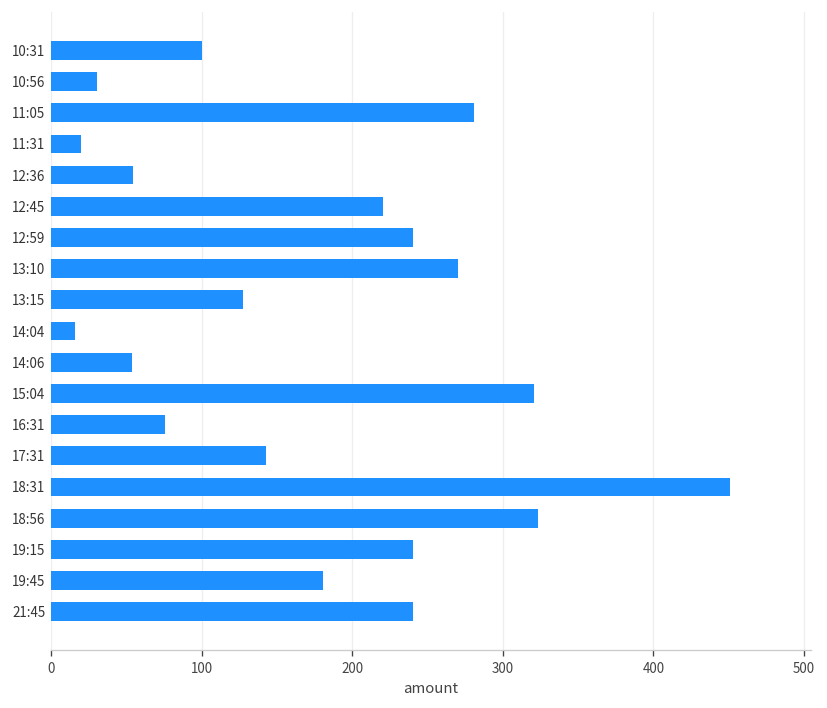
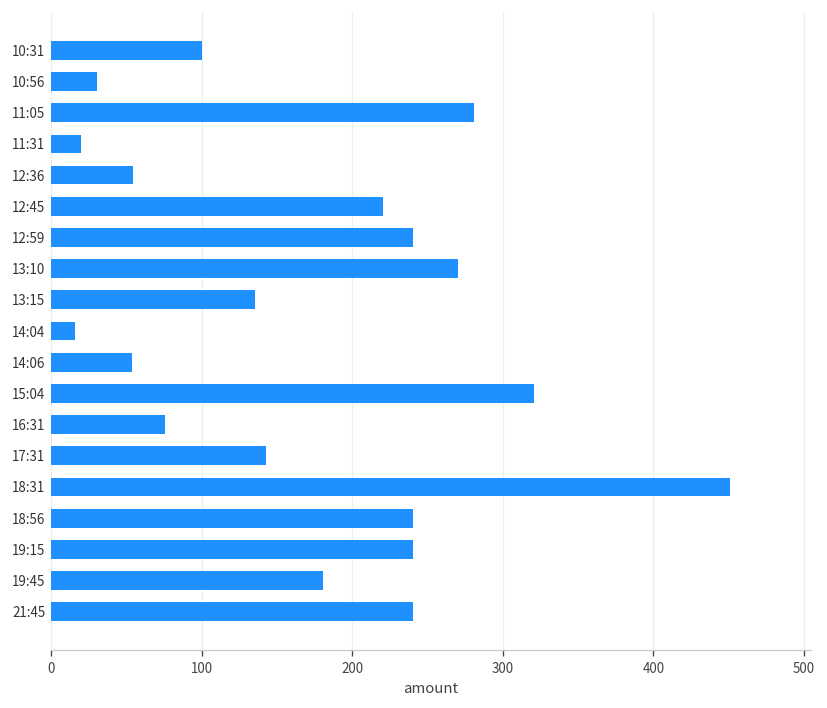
  {
    "10:31": 100,
    "10:56": 31,
    "11:05": 281,
    "11:31": 20,
    "12:36": 55,
    "12:45": 220,
    "12:59": 240,
    "13:10": 270,
-   "13:15": 128,
+   "13:15": 136,
    "14:04": 15,
    "14:06": 53,
    "15:04": 321,
    "16:31": 75,
    "17:31": 142,
-   "18:56": 323,
+   "18:56": 241,
    "19:15": 241,
    "19:45": 181,
    "21:45": 241
  }
